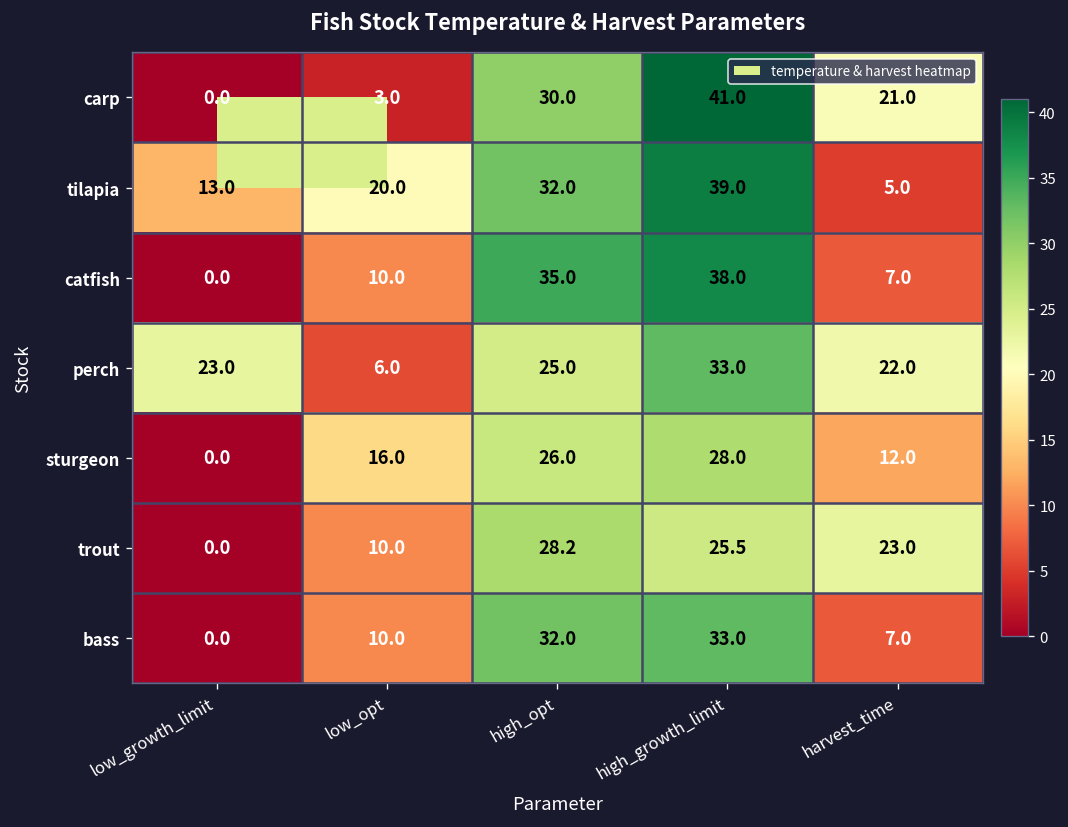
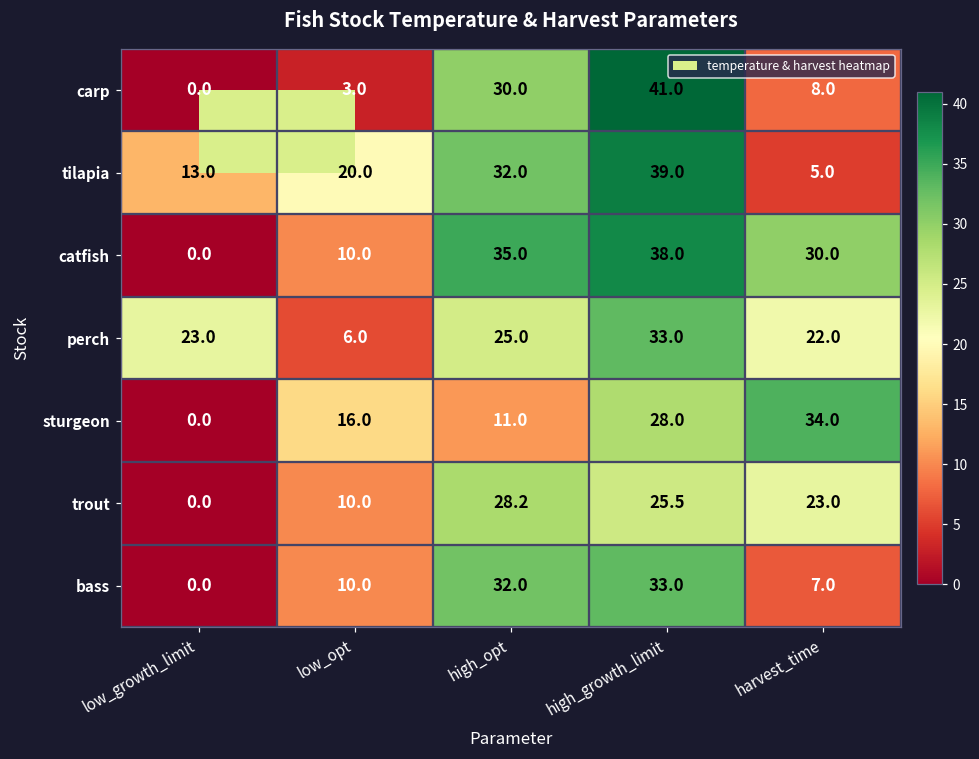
  {
    "carp": {
      "high_opt": 30.0,
      "high_growth_limit": 41.0,
-     "harvest_time": 21.0
+     "harvest_time": 8.0
    },
    "tilapia": {
      "high_opt": 32.0,
      "high_growth_limit": 39.0,
      "harvest_time": 5.0
    },
    "catfish": {
      "low_growth_limit": 0.0,
      "low_opt": 10.0,
      "high_opt": 35.0,
      "high_growth_limit": 38.0,
-     "harvest_time": 7.0
+     "harvest_time": 30.0
    },
    "perch": {
      "low_growth_limit": 23.0,
      "low_opt": 6.0,
      "high_opt": 25.0,
      "high_growth_limit": 33.0,
      "harvest_time": 22.0
    },
    "sturgeon": {
      "low_growth_limit": 0.0,
      "low_opt": 16.0,
-     "high_opt": 26.0,
+     "high_opt": 11.0,
      "high_growth_limit": 28.0,
-     "harvest_time": 12.0
+     "harvest_time": 34.0
    },
    "trout": {
      "low_growth_limit": 0.0,
      "low_opt": 10.0,
      "high_opt": 28.2,
      "high_growth_limit": 25.5,
      "harvest_time": 23.0
    },
    "bass": {
      "low_growth_limit": 0.0,
      "low_opt": 10.0,
      "high_opt": 32.0,
      "high_growth_limit": 33.0,
      "harvest_time": 7.0
    }
  }
